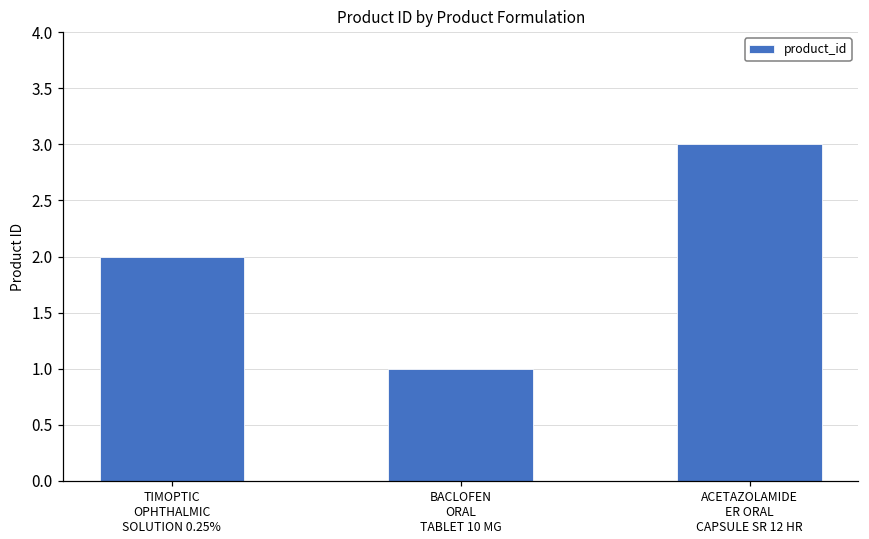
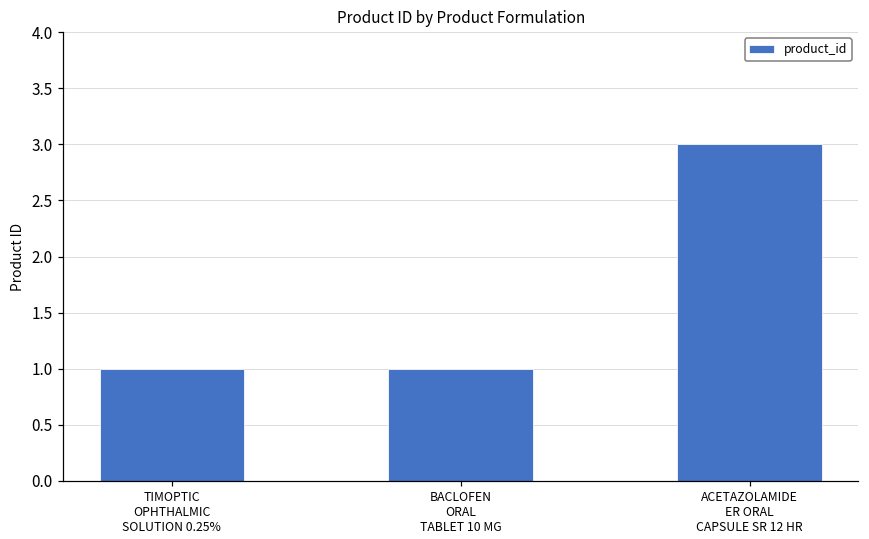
  {
-   "TIMOPTIC OPHTHALMIC SOLUTION 0.25%": 2,
+   "TIMOPTIC OPHTHALMIC SOLUTION 0.25%": 1,
    "BACLOFEN ORAL TABLET 10 MG": 1,
    "ACETAZOLAMIDE ER ORAL CAPSULE SR 12 HR": 3
  }
